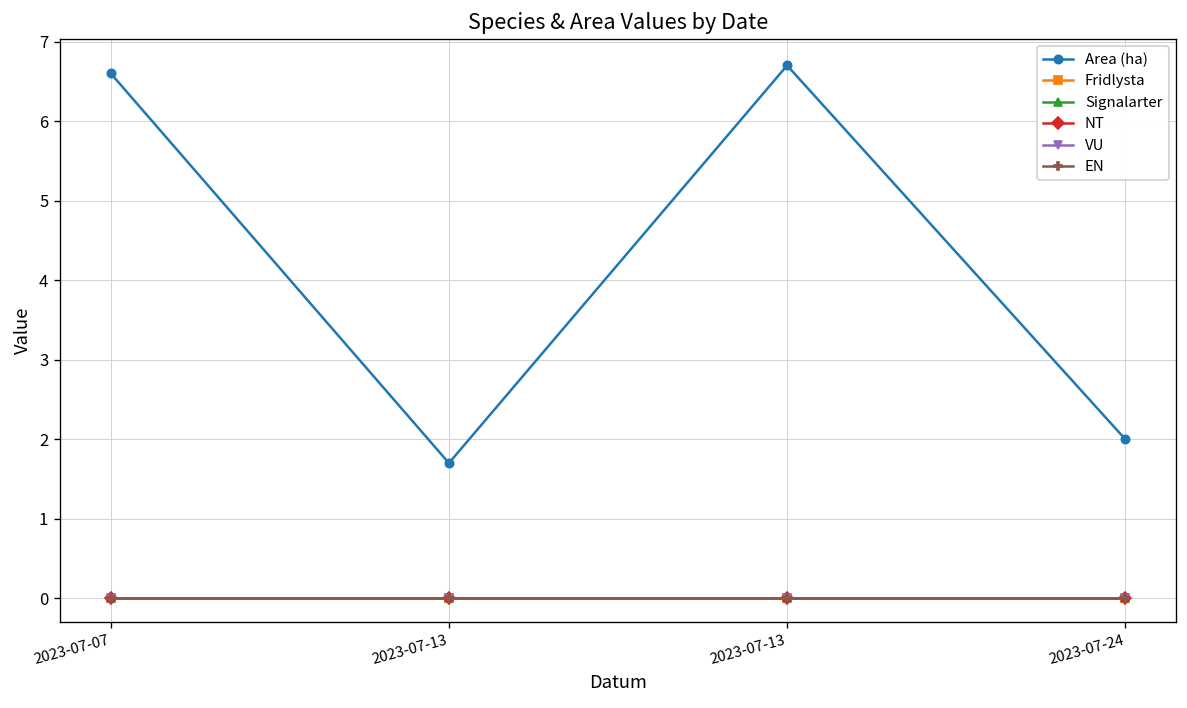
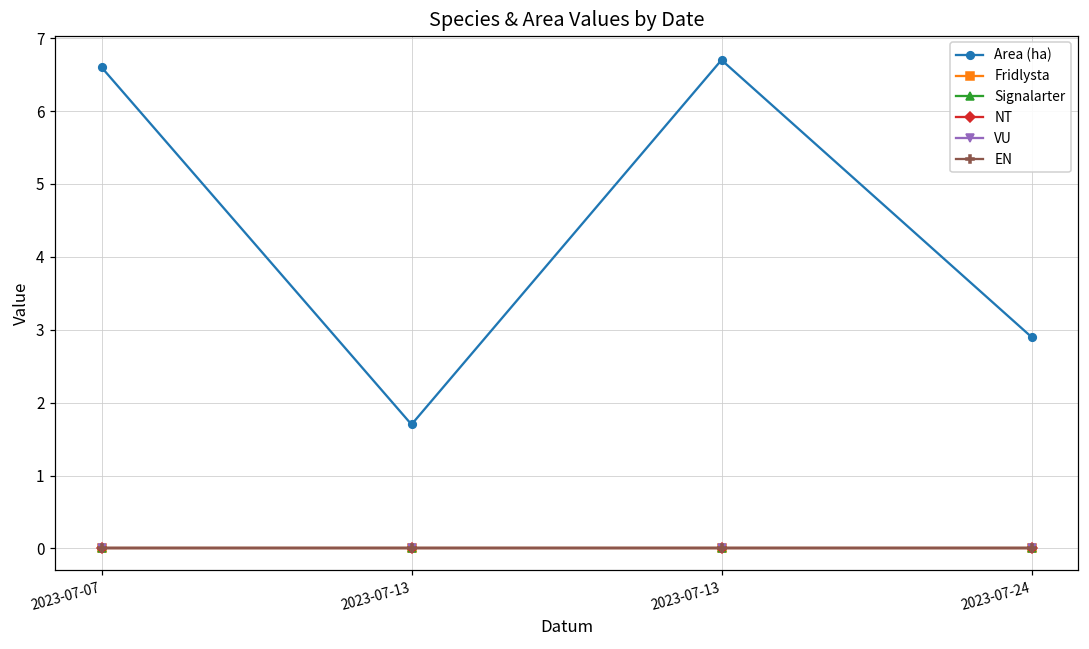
  {
    "Area (ha)": {
      "2023-07-07": 6.6,
-     "2023-07-24": 2.0
+     "2023-07-24": 2.9
    },
    "EN": {
      "2023-07-07": 0.0,
      "2023-07-24": 0.0
    }
  }
